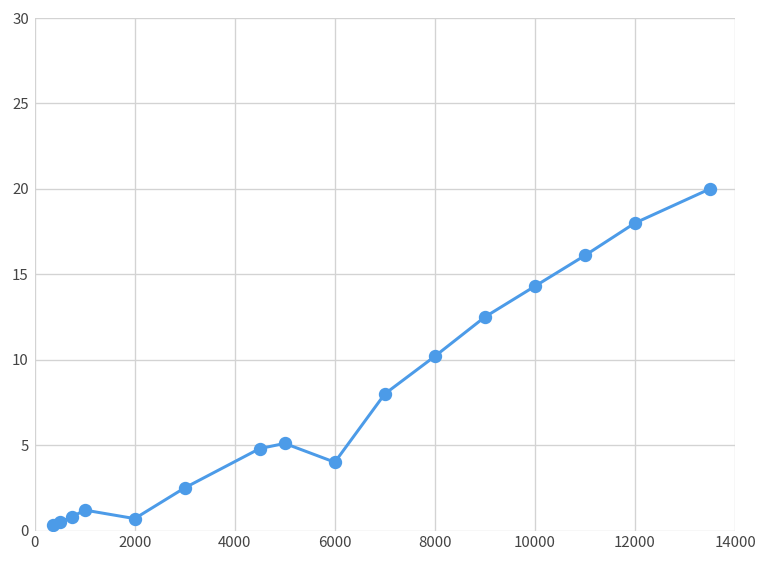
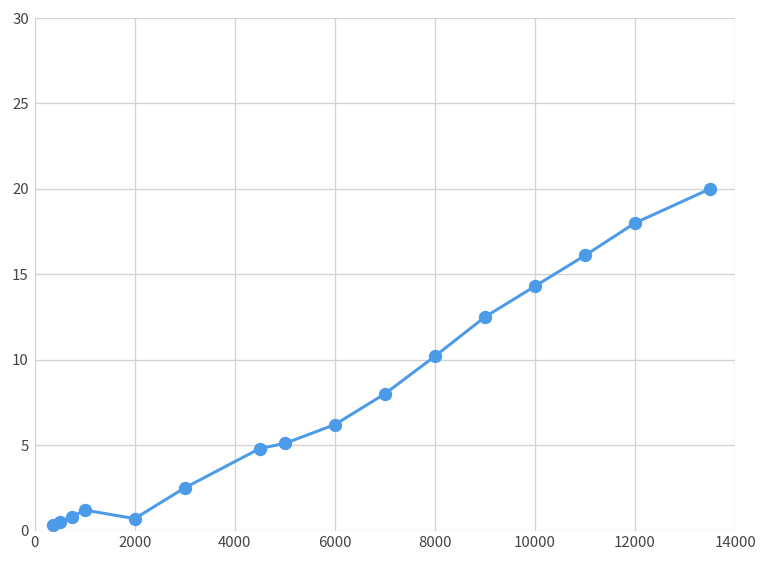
  {
    "2000": 0.7,
-   "6000": 4.0,
+   "6000": 6.2,
    "8000": 10.2,
    "10000": 14.3,
    "12000": 18.0
  }
